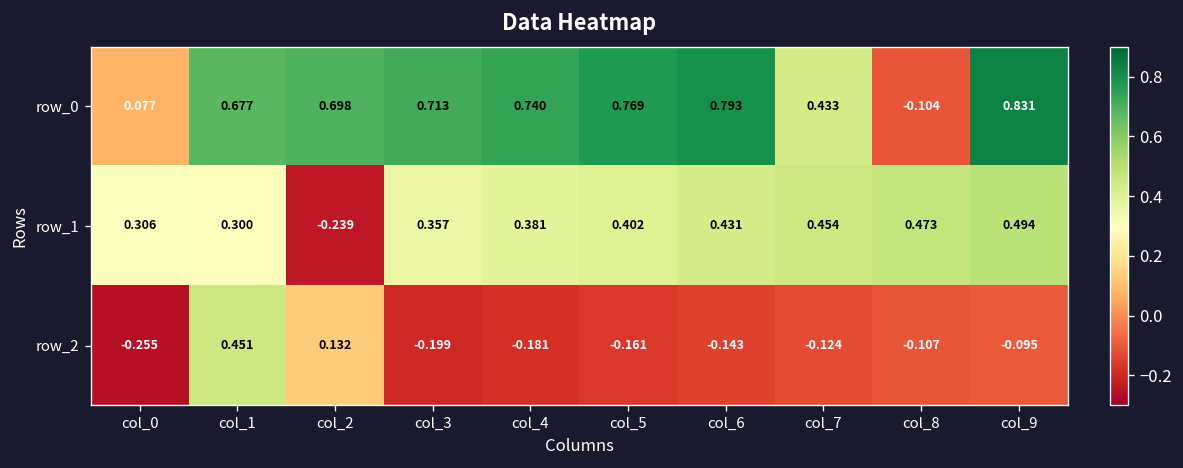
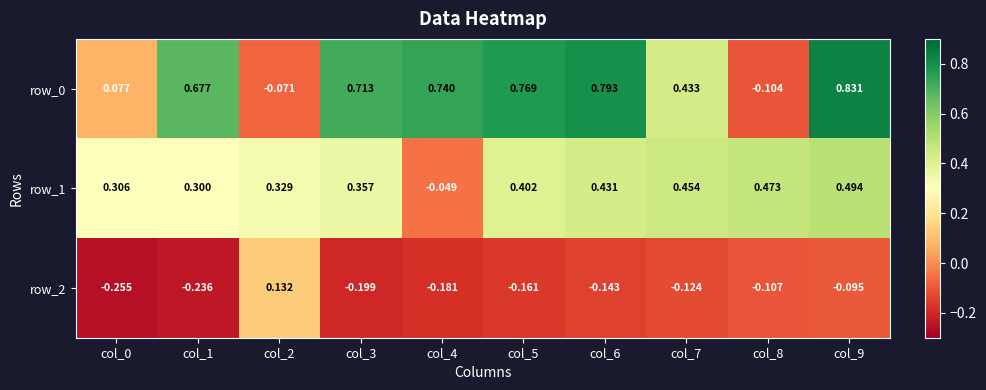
  {
    "row_0": {
      "col_0": 0.077,
      "col_1": 0.677,
-     "col_2": 0.698,
+     "col_2": -0.071,
      "col_3": 0.713,
      "col_4": 0.740,
      "col_5": 0.769,
      "col_6": 0.793,
      "col_7": 0.433,
      "col_8": -0.104,
      "col_9": 0.831
    },
    "row_1": {
      "col_0": 0.306,
      "col_1": 0.300,
-     "col_2": -0.239,
+     "col_2": 0.329,
      "col_3": 0.357,
-     "col_4": 0.381,
+     "col_4": -0.049,
      "col_5": 0.402,
      "col_6": 0.431,
      "col_7": 0.454,
      "col_8": 0.473,
      "col_9": 0.494
    },
    "row_2": {
      "col_0": -0.255,
-     "col_1": 0.451,
+     "col_1": -0.236,
      "col_2": 0.132,
      "col_3": -0.199,
      "col_4": -0.181,
      "col_5": -0.161,
      "col_6": -0.143,
      "col_7": -0.124,
      "col_8": -0.107,
      "col_9": -0.095
    }
  }
